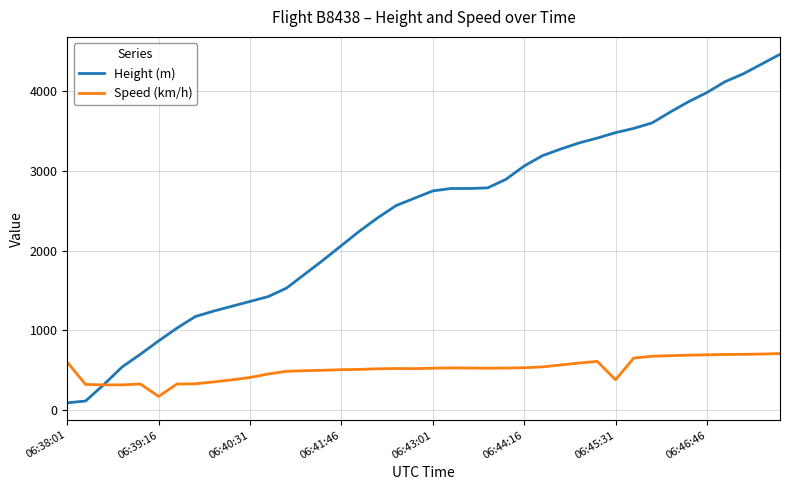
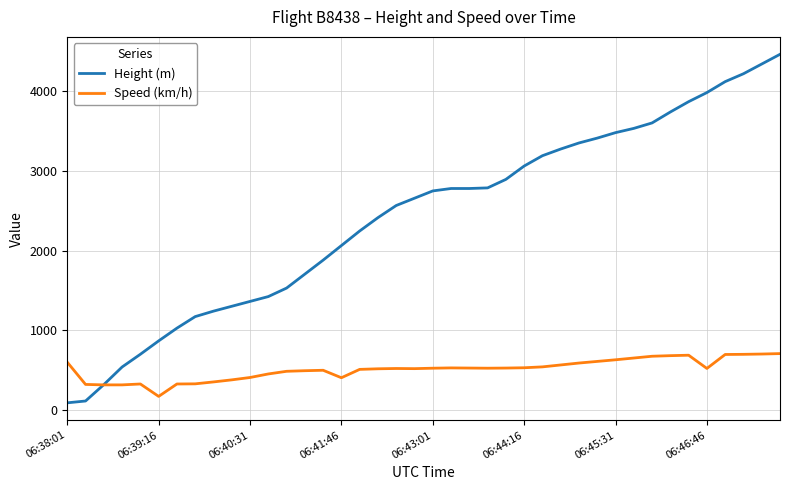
  {
    "Height (m)": {
      "06:38:01": 100,
      "06:39:16": 900,
      "06:40:31": 1400,
      "06:41:46": 2100,
      "06:43:01": 2800,
      "06:44:16": 3100,
      "06:45:31": 3500,
      "06:46:46": 4000
    },
    "Speed (km/h)": {
      "06:38:01": 600,
      "06:39:16": 200,
      "06:40:31": 400,
-     "06:41:46": 500,
+     "06:41:46": 400,
      "06:43:01": 500,
      "06:44:16": 500,
-     "06:45:31": 400,
-     "06:46:46": 700
+     "06:45:31": 600,
+     "06:46:46": 500
    }
  }
